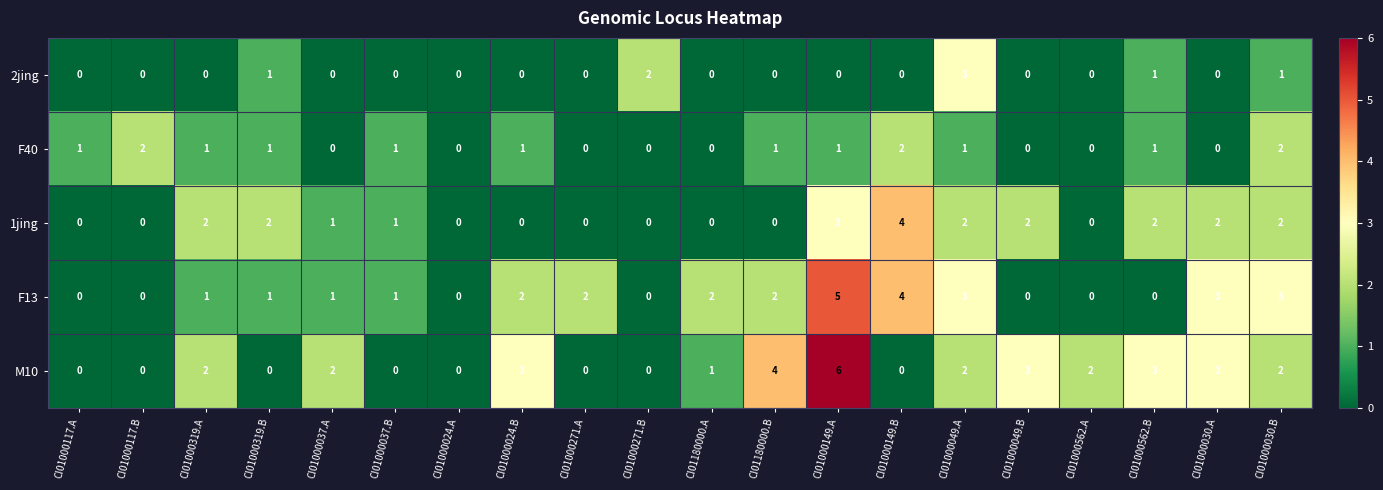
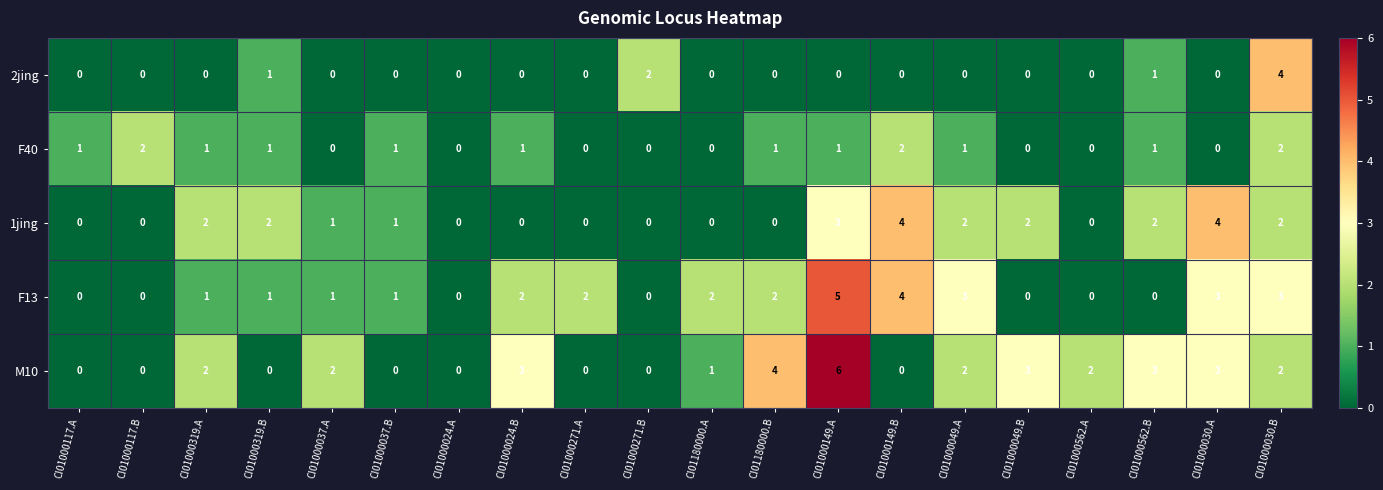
  {
    "2jing": {
      "CI01000117.A": 0,
      "CI01000117.B": 0,
      "CI01000319.A": 0,
      "CI01000319.B": 1,
      "CI01000037.A": 0,
      "CI01000037.B": 0,
      "CI01000024.A": 0,
      "CI01000024.B": 0,
      "CI01000271.A": 0,
      "CI01000271.B": 2,
      "CI01180000.A": 0,
      "CI01180000.B": 0,
      "CI01000149.A": 0,
      "CI01000149.B": 0,
-     "CI01000049.A": 3,
+     "CI01000049.A": 0,
      "CI01000049.B": 0,
      "CI01000562.A": 0,
      "CI01000562.B": 1,
      "CI01000030.A": 0,
-     "CI01000030.B": 1
+     "CI01000030.B": 4
    },
    "F40": {
      "CI01000117.A": 1,
      "CI01000117.B": 2,
      "CI01000319.A": 1,
      "CI01000319.B": 1,
      "CI01000037.A": 0,
      "CI01000037.B": 1,
      "CI01000024.A": 0,
      "CI01000024.B": 1,
      "CI01000271.A": 0,
      "CI01000271.B": 0,
      "CI01180000.A": 0,
      "CI01180000.B": 1,
      "CI01000149.A": 1,
      "CI01000149.B": 2,
      "CI01000049.A": 1,
      "CI01000049.B": 0,
      "CI01000562.A": 0,
      "CI01000562.B": 1,
      "CI01000030.A": 0,
      "CI01000030.B": 2
    },
    "1jing": {
      "CI01000117.A": 0,
      "CI01000117.B": 0,
      "CI01000319.A": 2,
      "CI01000319.B": 2,
      "CI01000037.A": 1,
      "CI01000037.B": 1,
      "CI01000024.A": 0,
      "CI01000024.B": 0,
      "CI01000271.A": 0,
      "CI01000271.B": 0,
      "CI01180000.A": 0,
      "CI01180000.B": 0,
      "CI01000149.A": 3,
      "CI01000149.B": 4,
      "CI01000049.A": 2,
      "CI01000049.B": 2,
      "CI01000562.A": 0,
      "CI01000562.B": 2,
-     "CI01000030.A": 2,
+     "CI01000030.A": 4,
      "CI01000030.B": 2
    },
    "F13": {
      "CI01000117.A": 0,
      "CI01000117.B": 0,
      "CI01000319.A": 1,
      "CI01000319.B": 1,
      "CI01000037.A": 1,
      "CI01000037.B": 1,
      "CI01000024.A": 0,
      "CI01000024.B": 2,
      "CI01000271.A": 2,
      "CI01000271.B": 0,
      "CI01180000.A": 2,
      "CI01180000.B": 2,
      "CI01000149.A": 5,
      "CI01000149.B": 4,
      "CI01000049.A": 3,
      "CI01000049.B": 0,
      "CI01000562.A": 0,
      "CI01000562.B": 0,
      "CI01000030.A": 3,
      "CI01000030.B": 3
    },
    "M10": {
      "CI01000117.A": 0,
      "CI01000117.B": 0,
      "CI01000319.A": 2,
      "CI01000319.B": 0,
      "CI01000037.A": 2,
      "CI01000037.B": 0,
      "CI01000024.A": 0,
      "CI01000024.B": 3,
      "CI01000271.A": 0,
      "CI01000271.B": 0,
      "CI01180000.A": 1,
      "CI01180000.B": 4,
      "CI01000149.A": 6,
      "CI01000149.B": 0,
      "CI01000049.A": 2,
      "CI01000049.B": 3,
      "CI01000562.A": 2,
      "CI01000562.B": 3,
      "CI01000030.A": 3,
      "CI01000030.B": 2
    }
  }
